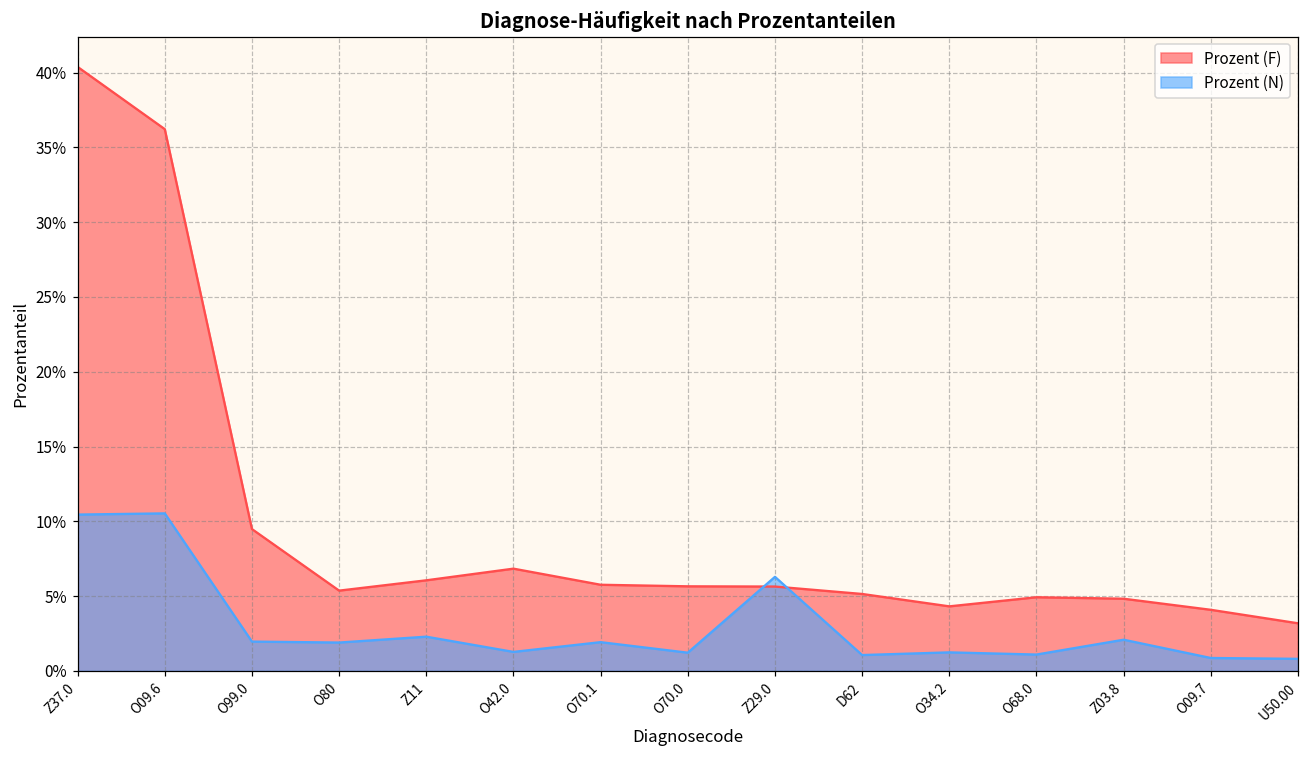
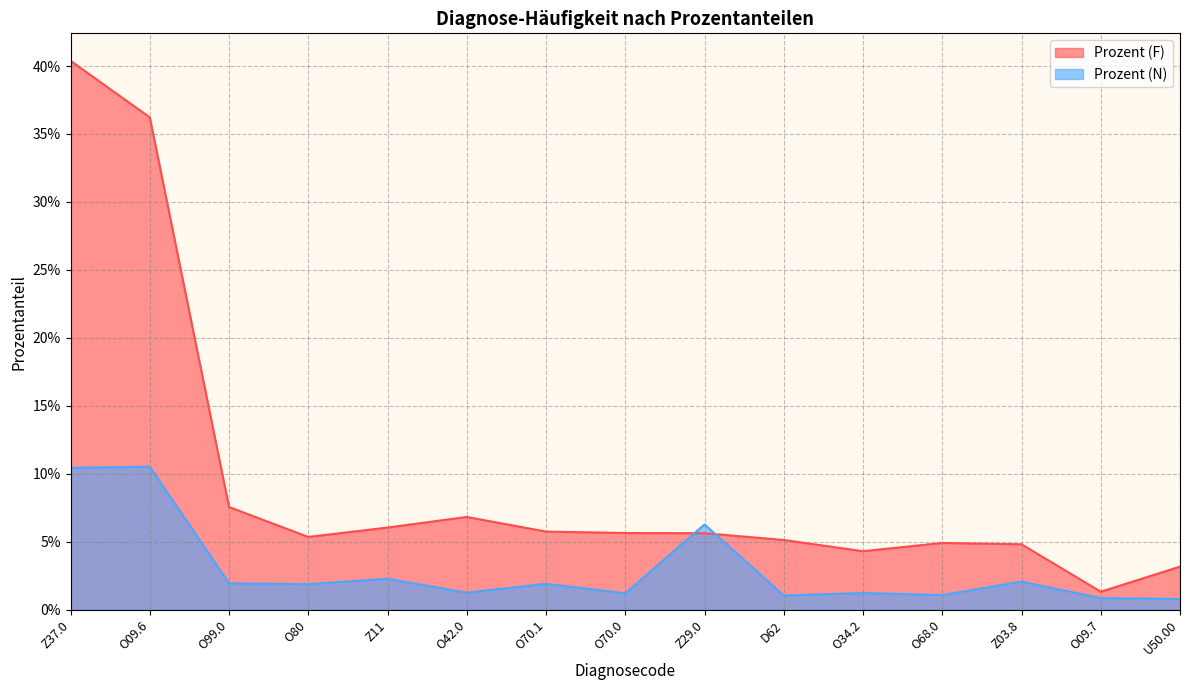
  {
    "Prozent (F)": {
      "Z37.0": "40.4%",
      "O09.6": "36.2%",
-     "O99.0": "9.5%",
+     "O99.0": "7.6%",
      "O80": "5.4%",
      "Z11": "6.1%",
      "O42.0": "6.8%",
      "O70.1": "5.8%",
      "O70.0": "5.7%",
      "Z29.0": "5.6%",
      "D62": "5.1%",
      "O34.2": "4.3%",
      "O68.0": "4.9%",
      "Z03.8": "4.8%",
-     "O09.7": "4.1%",
+     "O09.7": "1.3%",
      "U50.00": "3.2%"
    },
    "Prozent (N)": {
      "Z37.0": "10.5%",
      "O09.6": "10.5%",
      "O99.0": "2.0%",
      "O80": "1.9%",
      "Z11": "2.3%",
      "O42.0": "1.3%",
      "O70.1": "1.9%",
      "O70.0": "1.2%",
      "Z29.0": "6.3%",
      "D62": "1.1%",
      "O34.2": "1.2%",
      "O68.0": "1.1%",
      "Z03.8": "2.1%",
      "O09.7": "0.9%",
      "U50.00": "0.8%"
    }
  }
